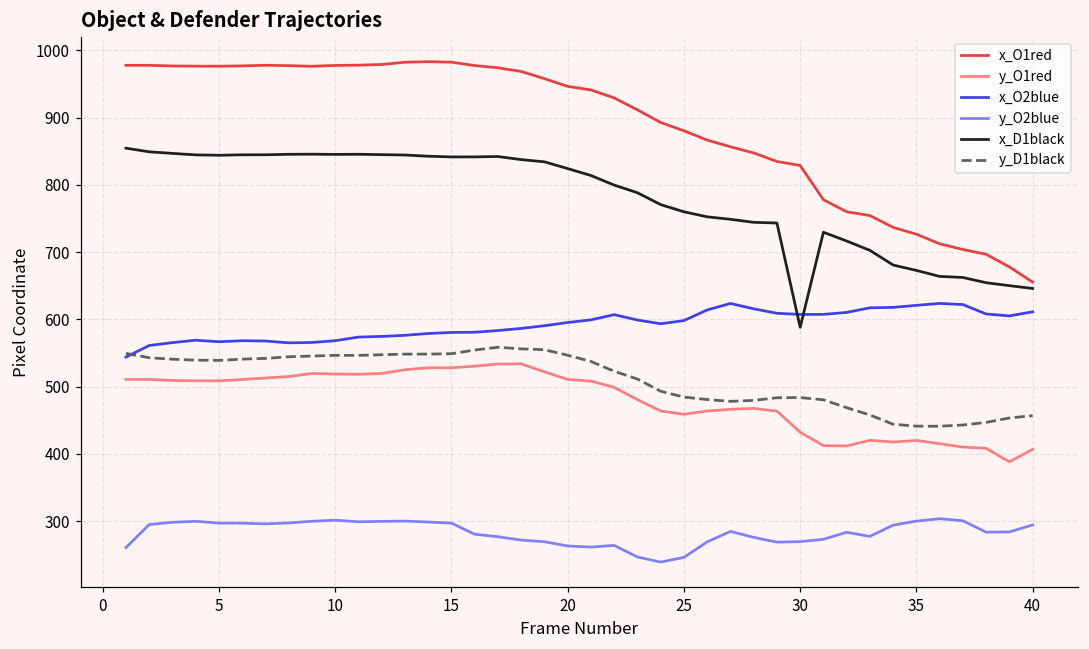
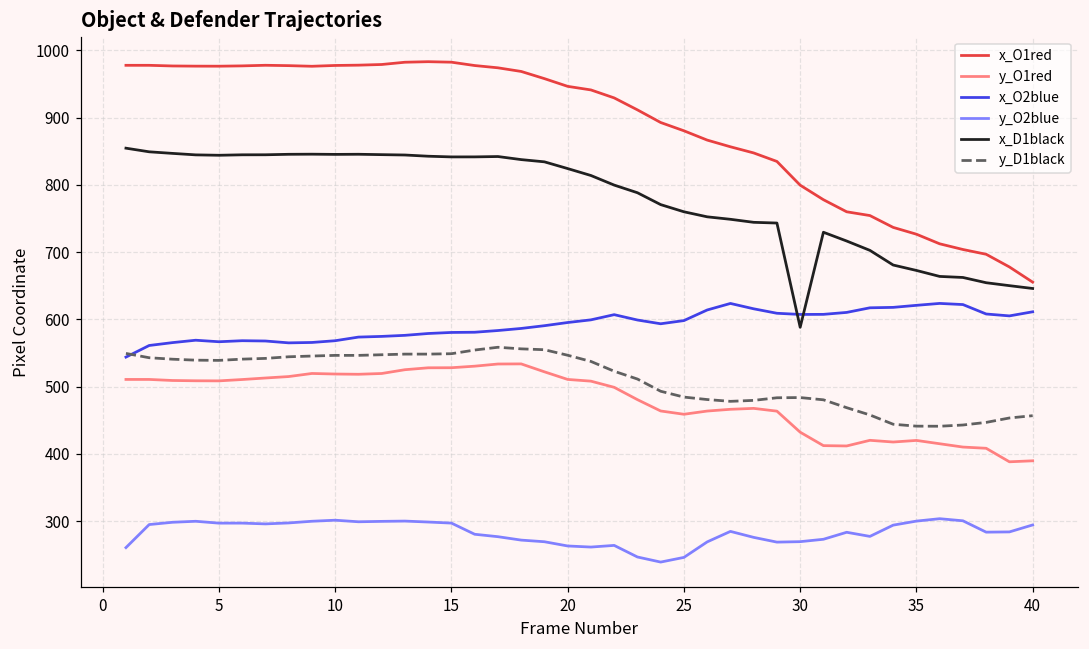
  {
    "x_O1red": {
      "5": 980,
      "10": 980,
      "15": 980,
      "20": 950,
      "25": 880,
-     "30": 830,
+     "30": 800,
      "35": 730,
      "40": 660
    },
    "y_O1red": {
      "5": 510,
      "10": 520,
      "15": 530,
      "20": 510,
      "25": 460,
      "30": 430,
      "35": 420,
-     "40": 410
+     "40": 390
    },
    "x_O2blue": {
      "5": 570,
      "10": 570,
      "15": 580,
      "20": 600,
      "25": 600,
      "30": 610,
      "35": 620,
      "40": 610
    },
    "y_O2blue": {
      "5": 300,
      "10": 300,
      "15": 300,
      "20": 260,
      "25": 250,
      "30": 270,
      "35": 300,
      "40": 290
    },
    "x_D1black": {
      "5": 840,
      "10": 850,
      "15": 840,
      "20": 820,
      "25": 760,
      "30": 590,
      "35": 670,
      "40": 650
    },
    "y_D1black": {
      "5": 540,
      "10": 550,
      "15": 550,
      "20": 550,
      "25": 480,
      "30": 480,
      "35": 440,
      "40": 460
    }
  }
